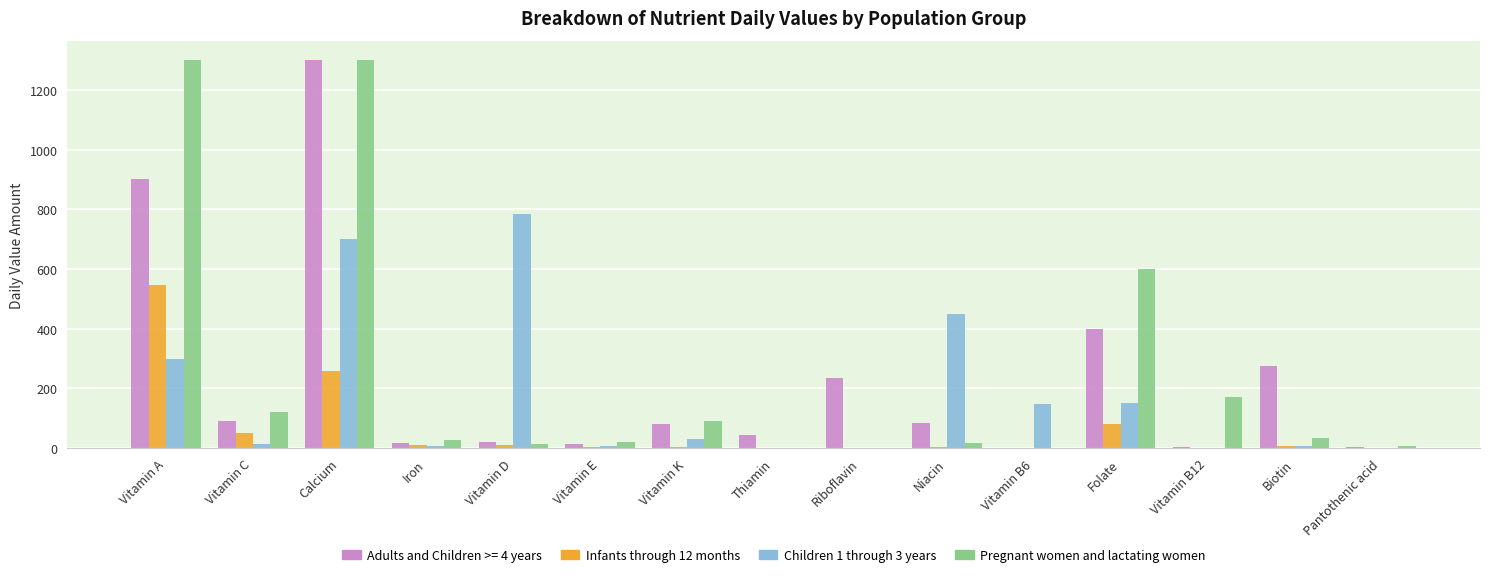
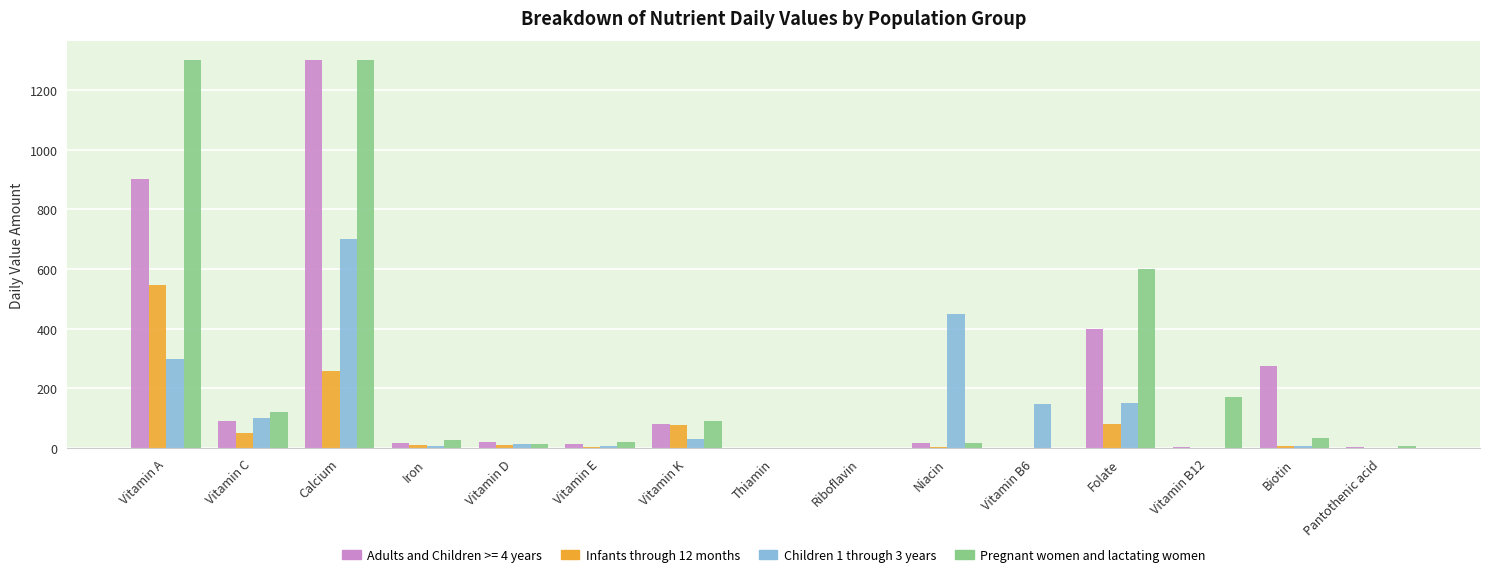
  {
    "Adults and Children >= 4 years": {
      "Vitamin A": 900,
      "Vitamin C": 90,
      "Calcium": 1300,
      "Iron": 20,
      "Vitamin D": 20,
      "Vitamin E": 20,
      "Vitamin K": 80,
-     "Thiamin": 50,
-     "Riboflavin": 230,
-     "Niacin": 90,
+     "Thiamin": 0,
+     "Riboflavin": 0,
+     "Niacin": 20,
      "Folate": 400,
      "Biotin": 270
    },
    "Infants through 12 months": {
      "Vitamin A": 550,
      "Vitamin C": 50,
      "Calcium": 260,
      "Iron": 10,
      "Vitamin D": 10,
-     "Vitamin K": 0,
+     "Vitamin K": 80,
      "Folate": 80
    },
    "Children 1 through 3 years": {
      "Vitamin A": 300,
-     "Vitamin C": 20,
+     "Vitamin C": 100,
      "Calcium": 700,
-     "Vitamin D": 780,
+     "Vitamin D": 20,
      "Vitamin K": 30,
      "Niacin": 450,
      "Vitamin B6": 150,
      "Folate": 150
    },
    "Pregnant women and lactating women": {
      "Vitamin A": 1300,
      "Vitamin C": 120,
      "Calcium": 1300,
      "Iron": 30,
      "Vitamin D": 20,
      "Vitamin E": 20,
      "Vitamin K": 90,
      "Niacin": 20,
      "Folate": 600,
      "Vitamin B12": 170,
      "Biotin": 40
    }
  }
